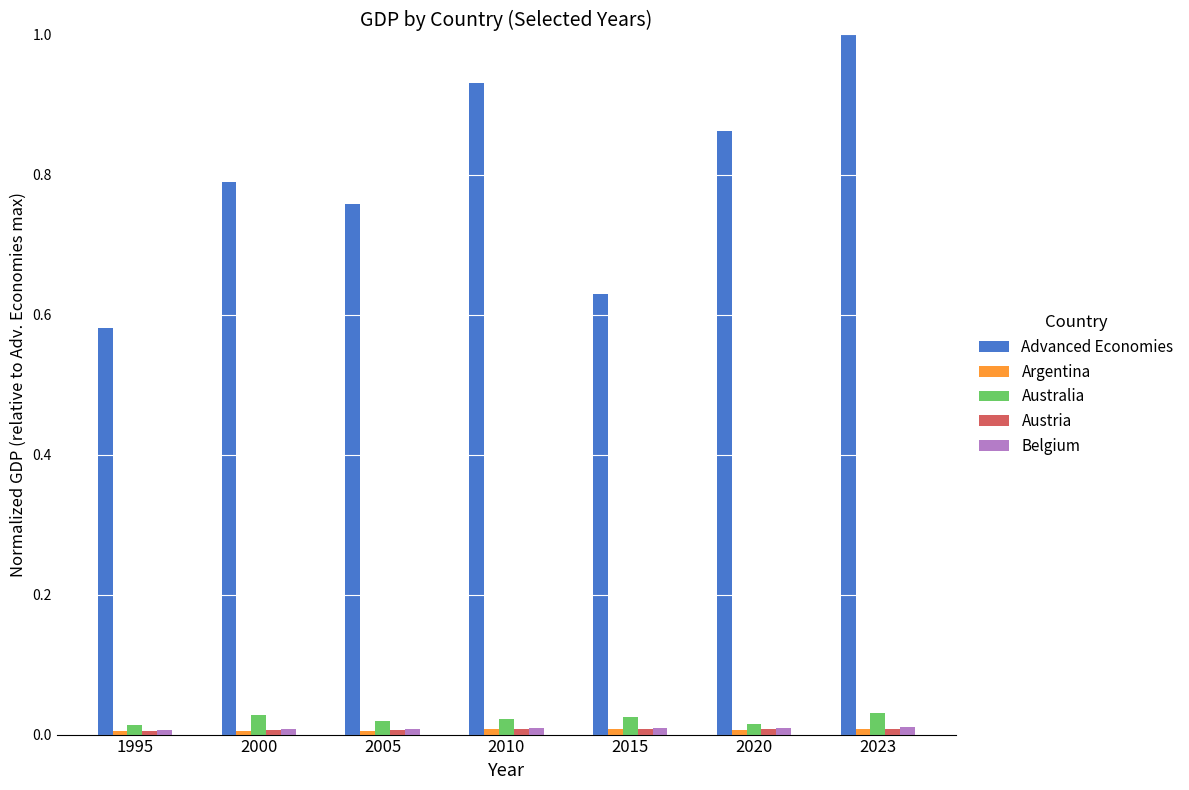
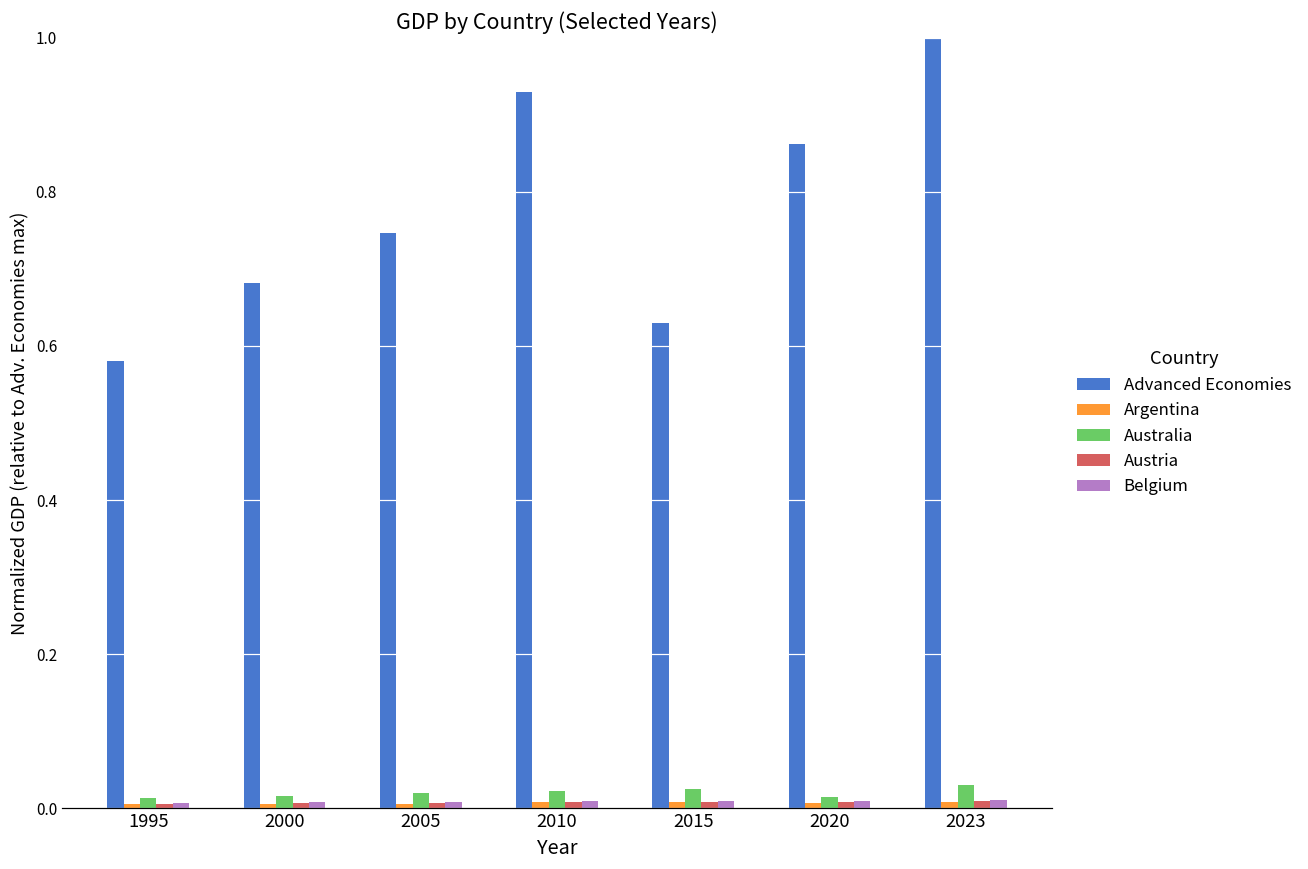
  {
    "Advanced Economies": {
      "1995": 0.58,
-     "2000": 0.79,
-     "2005": 0.76,
+     "2000": 0.68,
+     "2005": 0.75,
      "2010": 0.93,
      "2015": 0.63,
      "2020": 0.86,
      "2023": 1.00
    },
    "Argentina": {
      "1995": 0.00,
      "2000": 0.01,
      "2005": 0.01,
      "2010": 0.01,
      "2015": 0.01,
      "2020": 0.01,
      "2023": 0.01
    },
    "Australia": {
      "1995": 0.01,
-     "2000": 0.03,
+     "2000": 0.02,
      "2005": 0.02,
      "2010": 0.02,
      "2015": 0.03,
      "2020": 0.01,
      "2023": 0.03
    },
    "Austria": {
      "1995": 0.01,
      "2000": 0.01,
      "2005": 0.01,
      "2010": 0.01,
      "2015": 0.01,
      "2020": 0.01,
      "2023": 0.01
    },
    "Belgium": {
      "1995": 0.01,
      "2000": 0.01,
      "2005": 0.01,
      "2010": 0.01,
      "2015": 0.01,
      "2020": 0.01,
      "2023": 0.01
    }
  }
